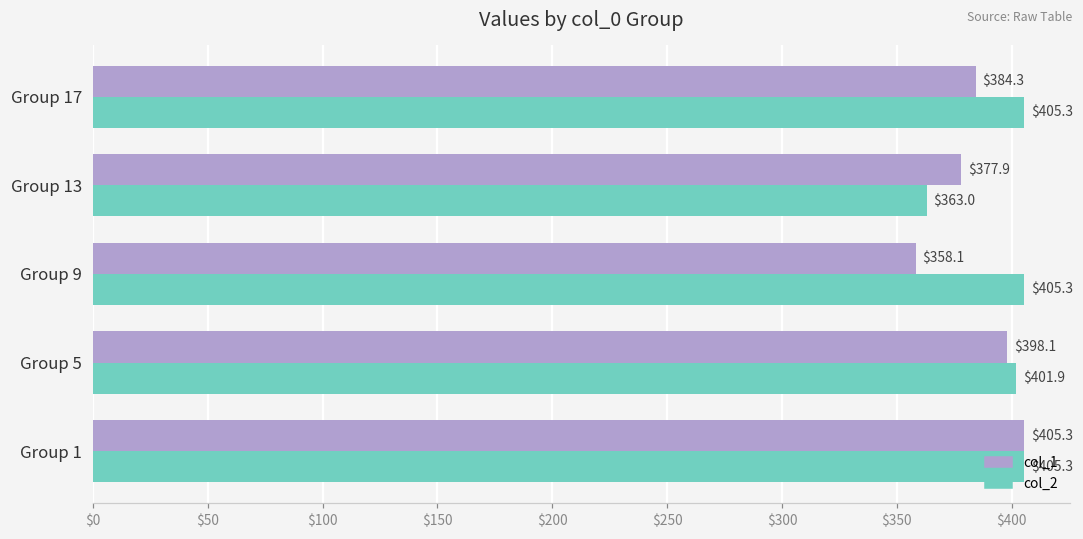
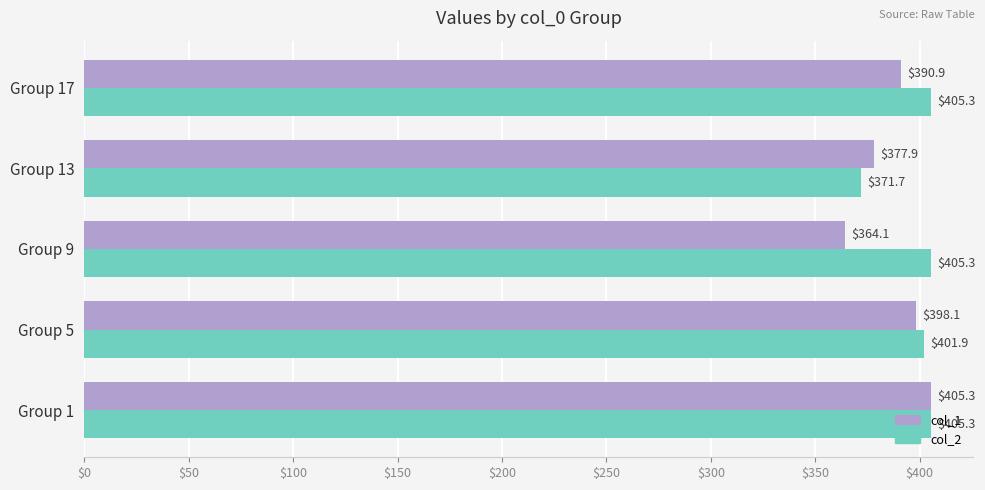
  {
    "col_1": {
-     "Group 17": "$384.3",
+     "Group 17": "$390.9",
      "Group 13": "$377.9",
-     "Group 9": "$358.1",
+     "Group 9": "$364.1",
      "Group 5": "$398.1",
      "Group 1": "$405.3"
    },
    "col_2": {
      "Group 17": "$405.3",
-     "Group 13": "$363.0",
+     "Group 13": "$371.7",
      "Group 9": "$405.3",
      "Group 5": "$401.9",
      "Group 1": "$405.3"
    }
  }
